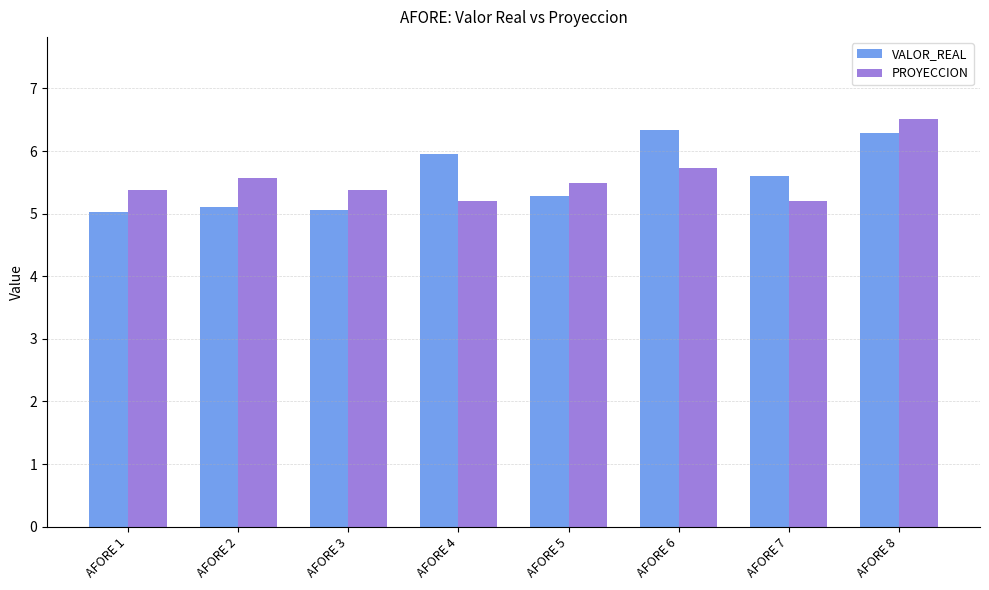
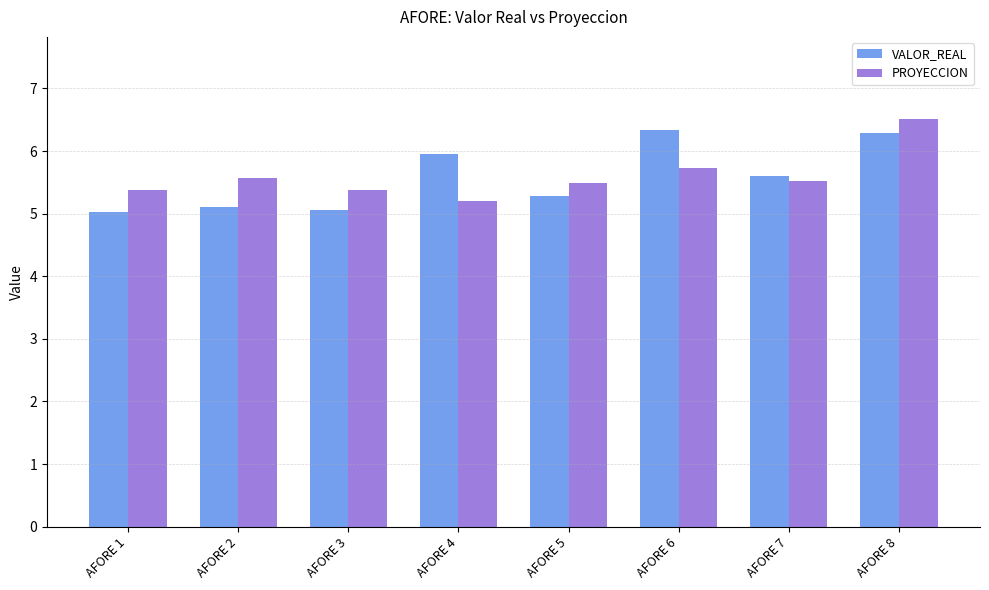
  {
    "VALOR_REAL": {
      "AFORE 1": 5.0,
      "AFORE 2": 5.1,
      "AFORE 3": 5.1,
      "AFORE 4": 6.0,
      "AFORE 5": 5.3,
      "AFORE 6": 6.3,
      "AFORE 7": 5.6,
      "AFORE 8": 6.3
    },
    "PROYECCION": {
      "AFORE 1": 5.4,
      "AFORE 2": 5.6,
      "AFORE 3": 5.4,
      "AFORE 4": 5.2,
      "AFORE 5": 5.5,
      "AFORE 6": 5.7,
-     "AFORE 7": 5.2,
+     "AFORE 7": 5.5,
      "AFORE 8": 6.5
    }
  }
